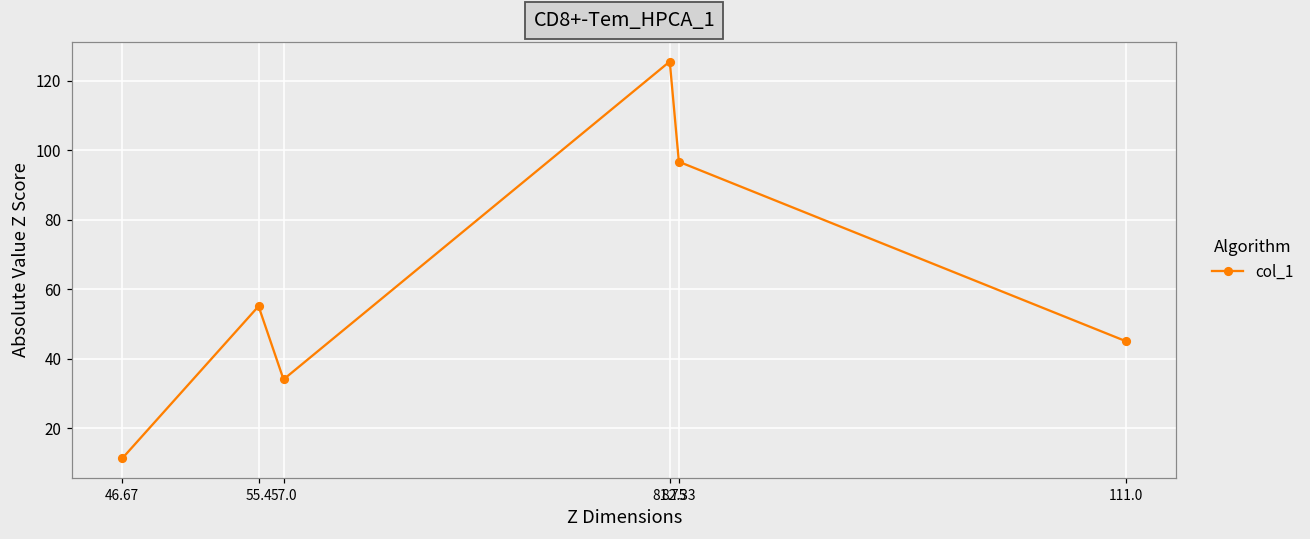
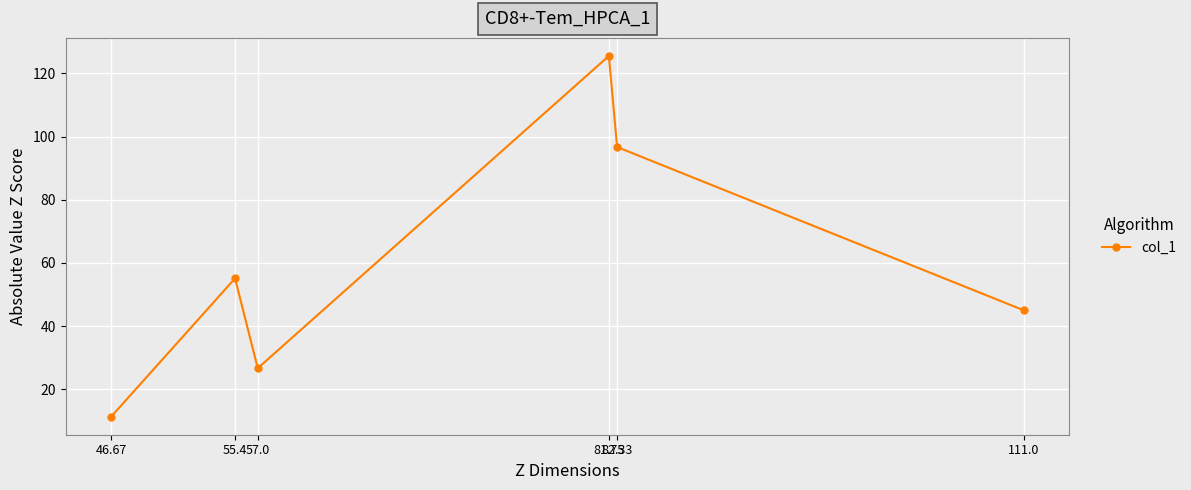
  {
    "46.67": 11,
    "55.4": 55,
-   "57.0": 34,
+   "57.0": 27,
    "111.0": 45
  }
